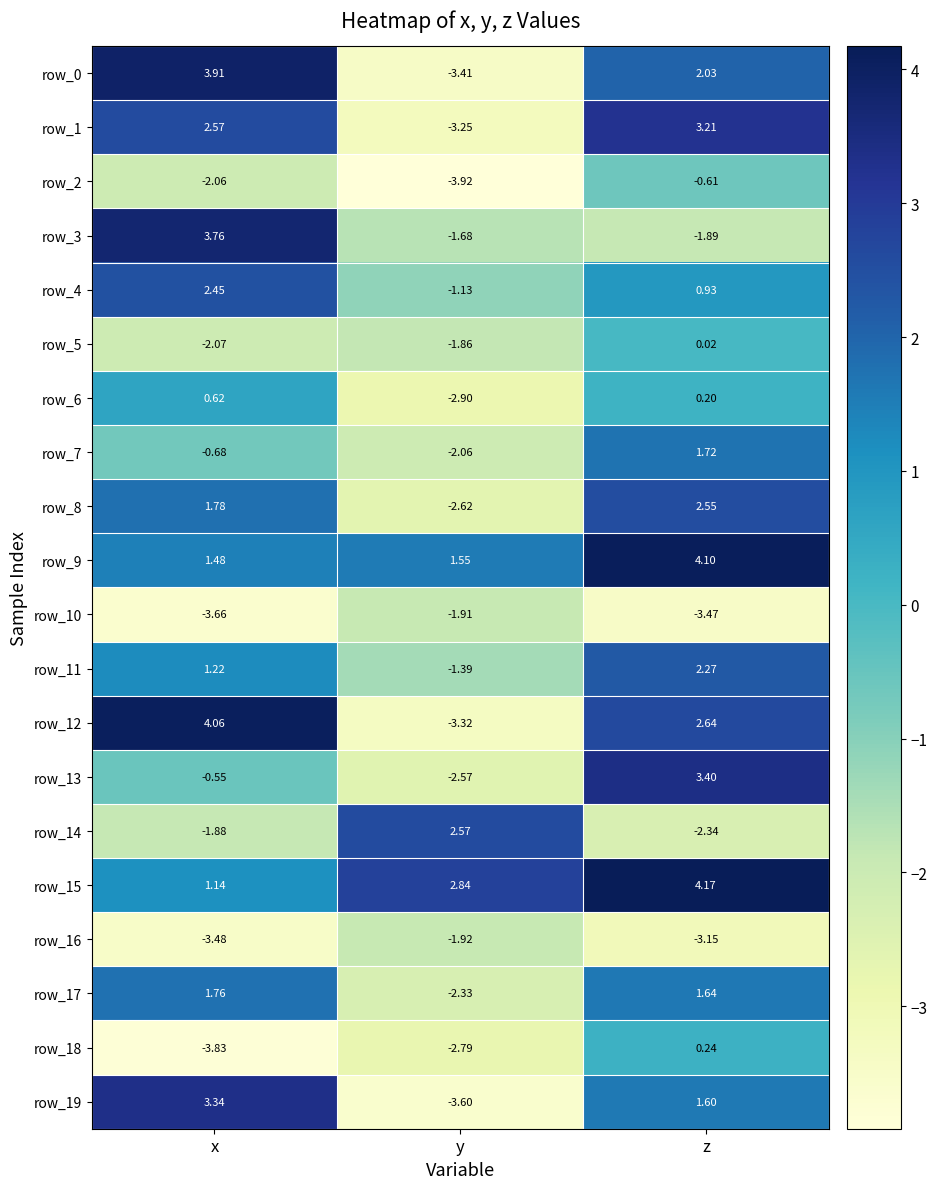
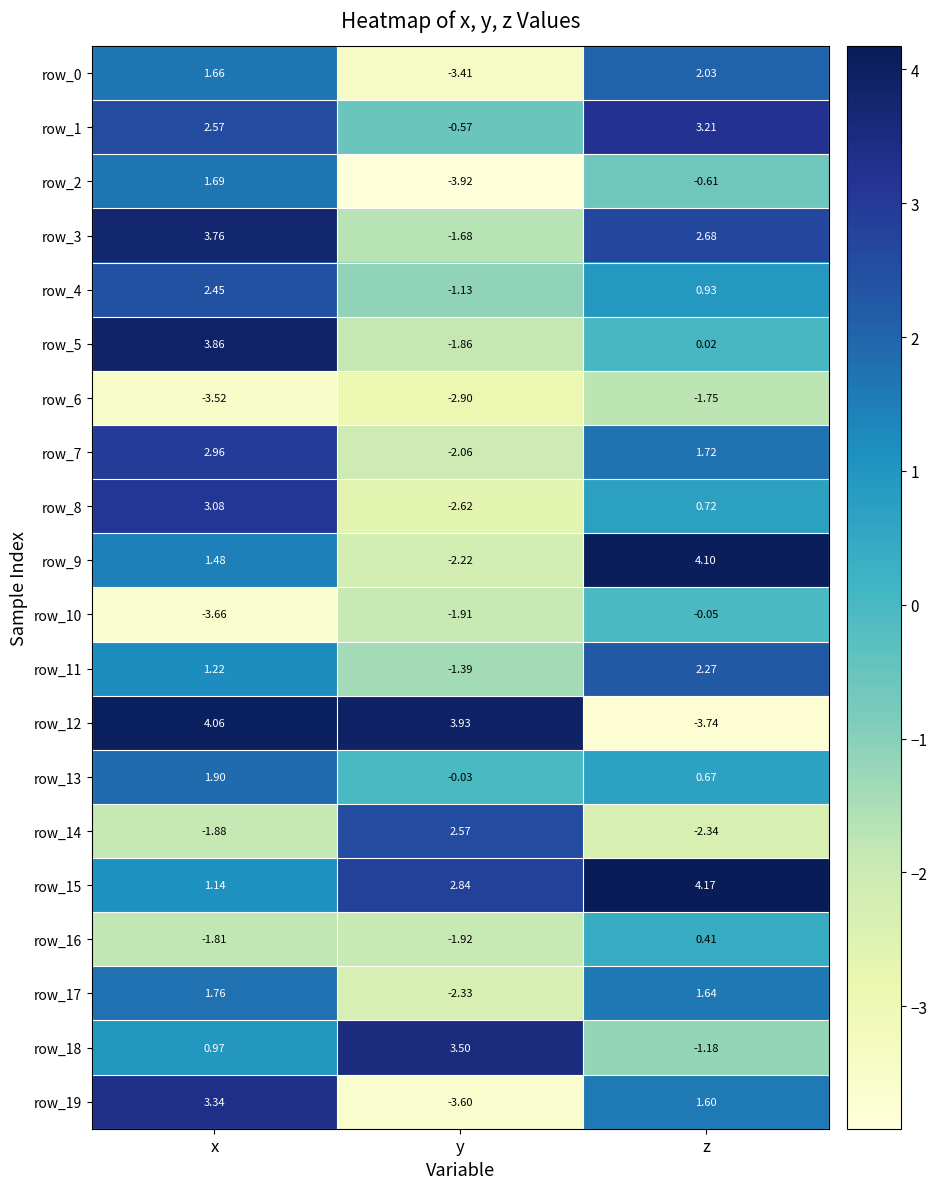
  {
    "row_0": {
-     "x": 3.91,
+     "x": 1.66,
      "y": -3.41,
      "z": 2.03
    },
    "row_1": {
      "x": 2.57,
-     "y": -3.25,
+     "y": -0.57,
      "z": 3.21
    },
    "row_2": {
-     "x": -2.06,
+     "x": 1.69,
      "y": -3.92,
      "z": -0.61
    },
    "row_3": {
      "x": 3.76,
      "y": -1.68,
-     "z": -1.89
+     "z": 2.68
    },
    "row_4": {
      "x": 2.45,
      "y": -1.13,
      "z": 0.93
    },
    "row_5": {
-     "x": -2.07,
+     "x": 3.86,
      "y": -1.86,
      "z": 0.02
    },
    "row_6": {
-     "x": 0.62,
+     "x": -3.52,
      "y": -2.90,
-     "z": 0.20
+     "z": -1.75
    },
    "row_7": {
-     "x": -0.68,
+     "x": 2.96,
      "y": -2.06,
      "z": 1.72
    },
    "row_8": {
-     "x": 1.78,
+     "x": 3.08,
      "y": -2.62,
-     "z": 2.55
+     "z": 0.72
    },
    "row_9": {
      "x": 1.48,
-     "y": 1.55,
+     "y": -2.22,
      "z": 4.10
    },
    "row_10": {
      "x": -3.66,
      "y": -1.91,
-     "z": -3.47
+     "z": -0.05
    },
    "row_11": {
      "x": 1.22,
      "y": -1.39,
      "z": 2.27
    },
    "row_12": {
      "x": 4.06,
-     "y": -3.32,
-     "z": 2.64
+     "y": 3.93,
+     "z": -3.74
    },
    "row_13": {
-     "x": -0.55,
-     "y": -2.57,
-     "z": 3.40
+     "x": 1.90,
+     "y": -0.03,
+     "z": 0.67
    },
    "row_14": {
      "x": -1.88,
      "y": 2.57,
      "z": -2.34
    },
    "row_15": {
      "x": 1.14,
      "y": 2.84,
      "z": 4.17
    },
    "row_16": {
-     "x": -3.48,
+     "x": -1.81,
      "y": -1.92,
-     "z": -3.15
+     "z": 0.41
    },
    "row_17": {
      "x": 1.76,
      "y": -2.33,
      "z": 1.64
    },
    "row_18": {
-     "x": -3.83,
-     "y": -2.79,
-     "z": 0.24
+     "x": 0.97,
+     "y": 3.50,
+     "z": -1.18
    },
    "row_19": {
      "x": 3.34,
      "y": -3.60,
      "z": 1.60
    }
  }
